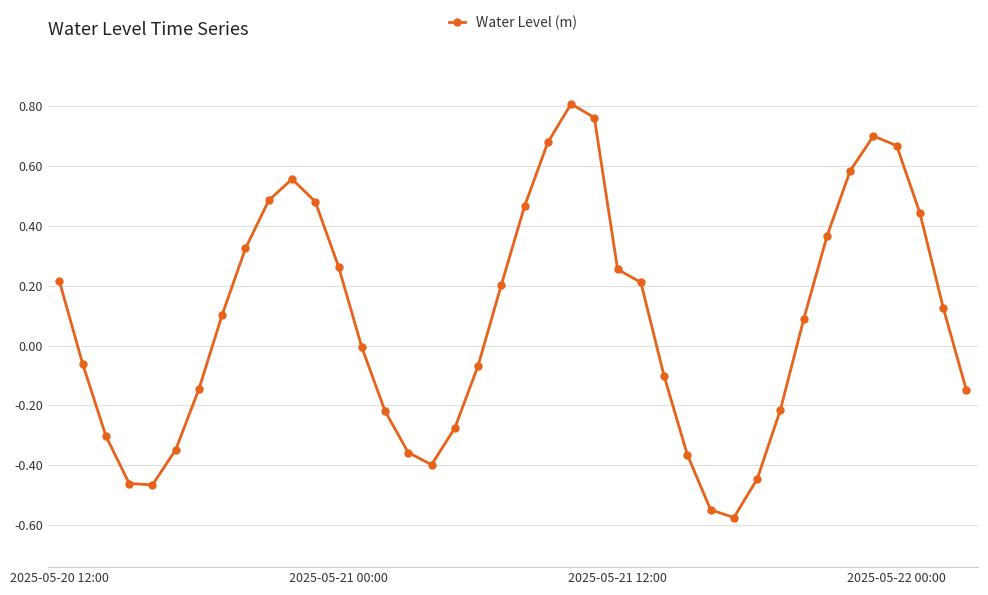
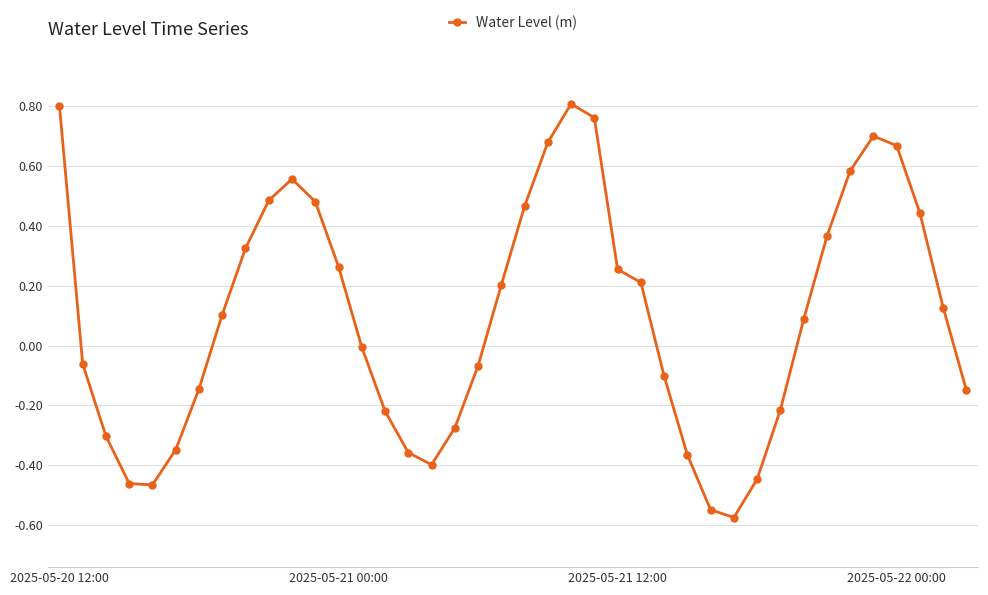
  {
-   "2025-05-20 12:00": 0.21,
+   "2025-05-20 12:00": 0.80,
    "2025-05-21 00:00": 0.26,
    "2025-05-21 12:00": 0.26,
    "2025-05-22 00:00": 0.67
  }
